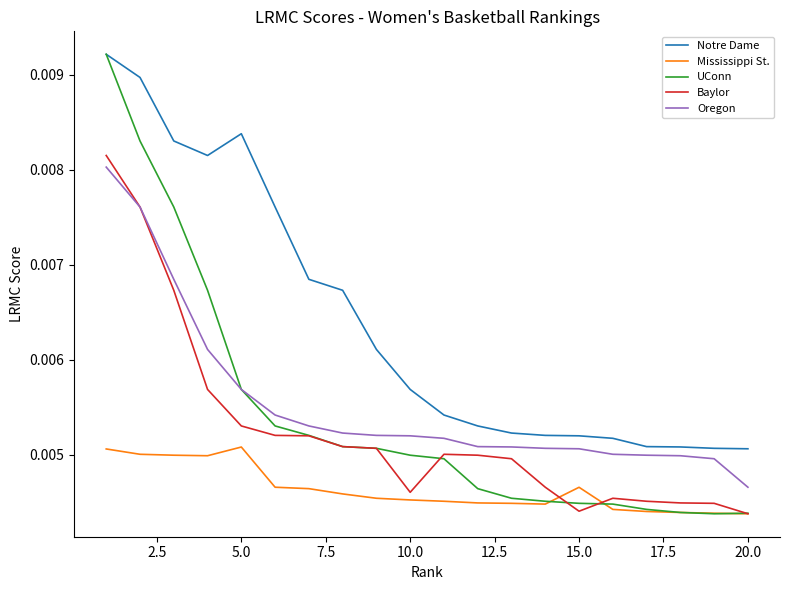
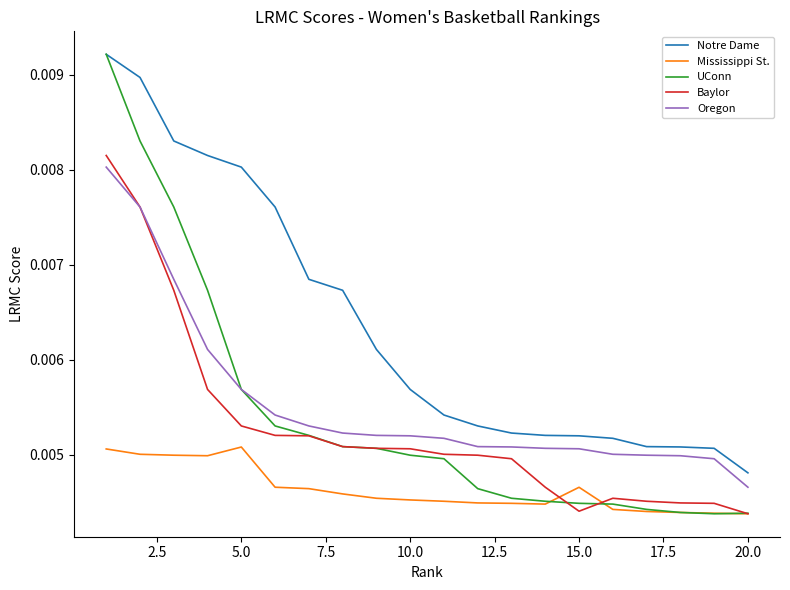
  {
    "Notre Dame": {
-     "5.0": 0.0084,
+     "5.0": 0.0080,
      "10.0": 0.0057,
      "15.0": 0.0052,
-     "20.0": 0.0051
+     "20.0": 0.0048
    },
    "Mississippi St.": {
      "5.0": 0.0051,
      "10.0": 0.0045,
      "15.0": 0.0047
    },
    "UConn": {
      "10.0": 0.0050,
      "15.0": 0.0045
    },
    "Baylor": {
      "5.0": 0.0053,
-     "10.0": 0.0046,
+     "10.0": 0.0051,
      "15.0": 0.0044
    },
    "Oregon": {
      "10.0": 0.0052,
      "15.0": 0.0051,
      "20.0": 0.0047
    }
  }
